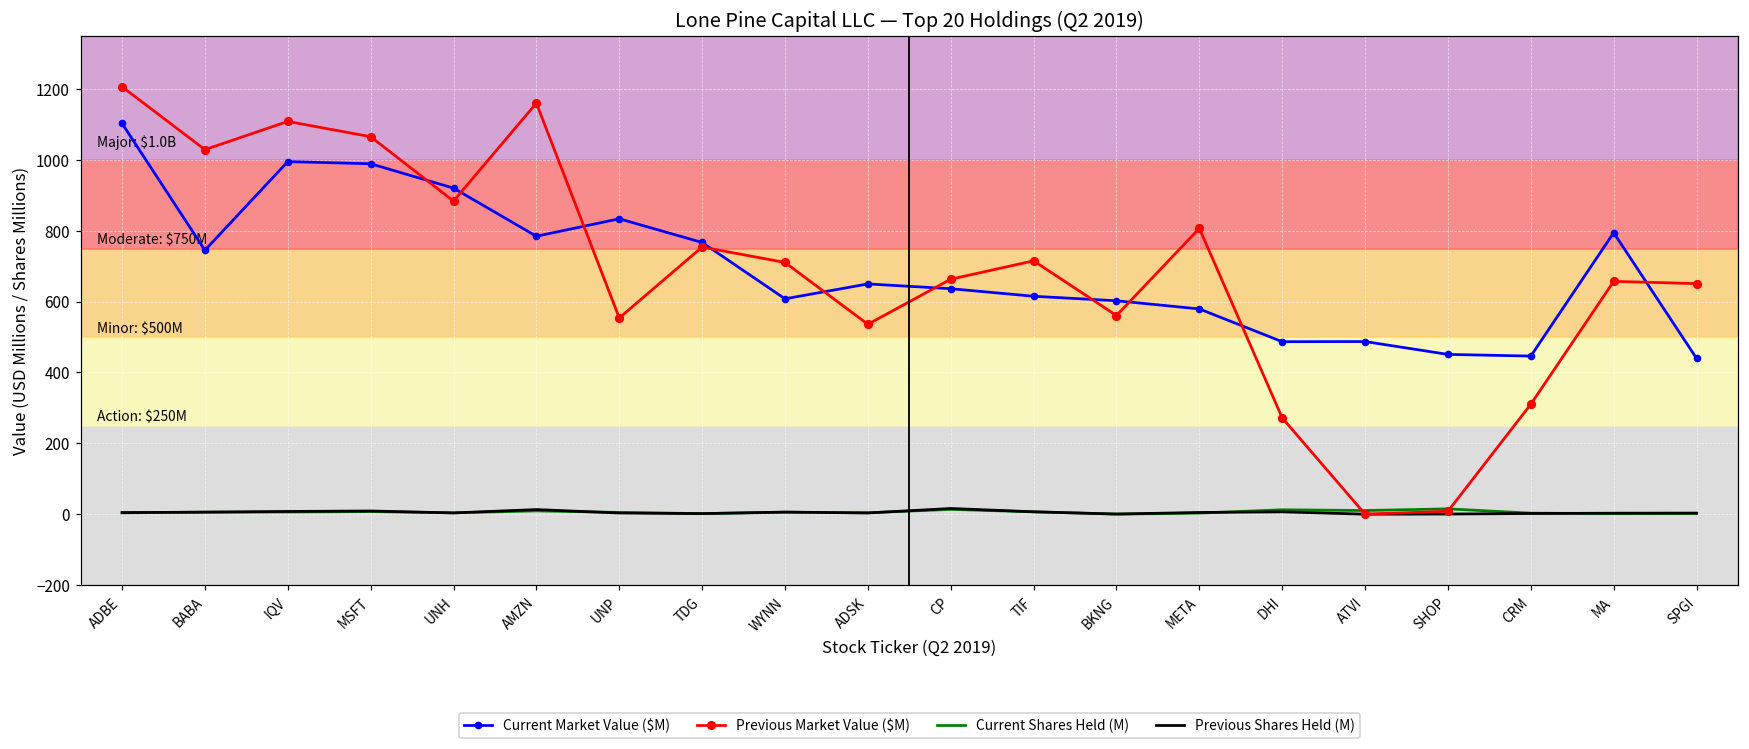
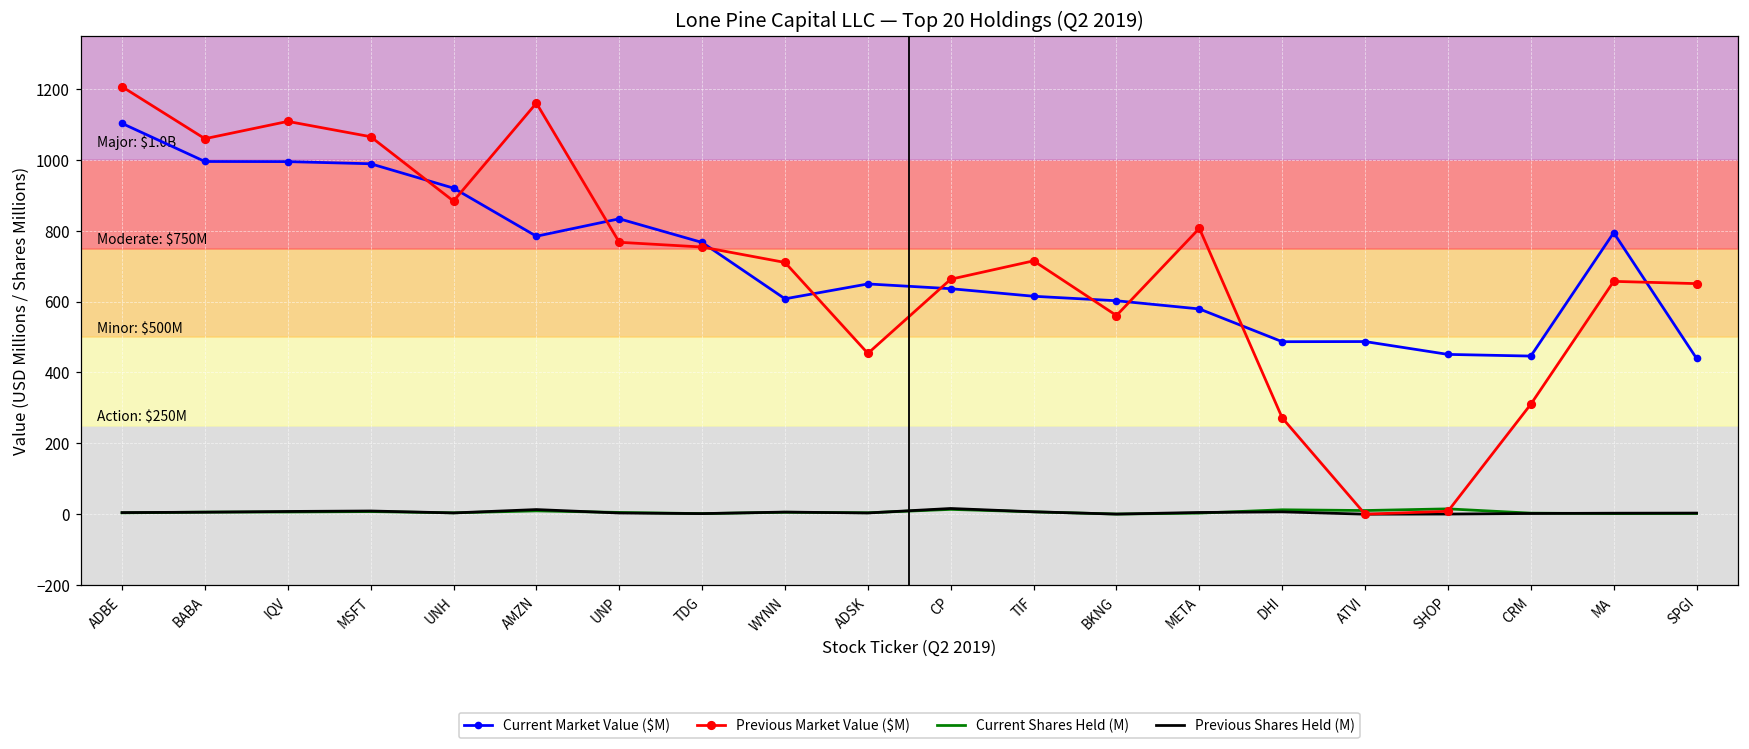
  {
    "Current Market Value ($M)": {
-     "BABA": 750,
+     "BABA": 1000,
      "IQV": 1000,
      "MSFT": 990,
      "UNH": 920,
      "AMZN": 780,
      "UNP": 830,
      "TDG": 770,
      "WYNN": 610,
      "ADSK": 650,
      "CP": 640,
      "TIF": 620,
      "BKNG": 600,
      "META": 580,
      "DHI": 490,
      "ATVI": 490,
      "SHOP": 450,
      "CRM": 450,
      "MA": 790,
      "SPGI": 440
    },
    "Previous Market Value ($M)": {
      "ADBE": 1210,
-     "BABA": 1030,
+     "BABA": 1060,
      "IQV": 1110,
      "MSFT": 1070,
      "UNH": 880,
      "AMZN": 1160,
-     "UNP": 550,
+     "UNP": 770,
      "TDG": 750,
      "WYNN": 710,
-     "ADSK": 540,
+     "ADSK": 450,
      "CP": 660,
      "TIF": 720,
      "BKNG": 560,
      "META": 810,
      "DHI": 270,
      "CRM": 310,
      "MA": 660,
      "SPGI": 650
    },
    "Current Shares Held (M)": {
      "ATVI": 10
    }
  }
